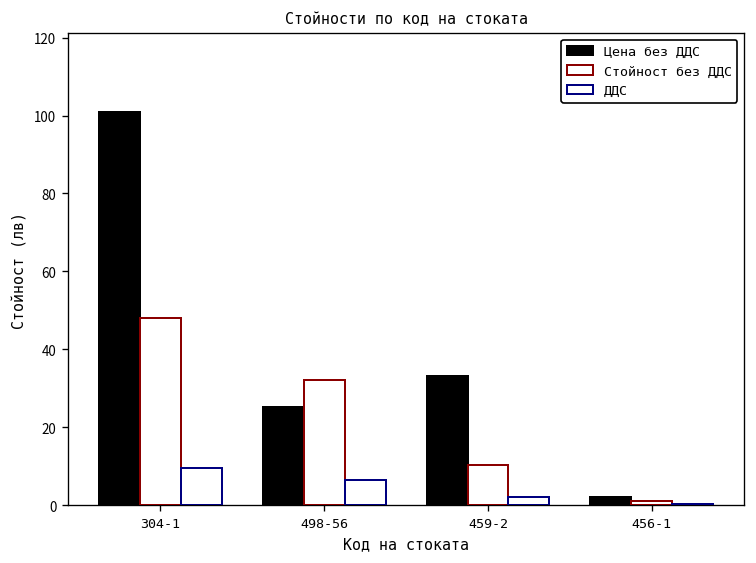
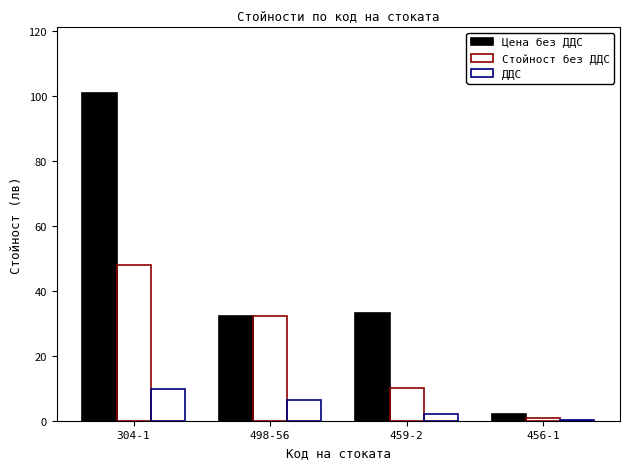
  {
    "Цена без ДДС": {
      "304-1": 101,
-     "498-56": 25,
+     "498-56": 32,
      "459-2": 33,
      "456-1": 2
    }
  }
